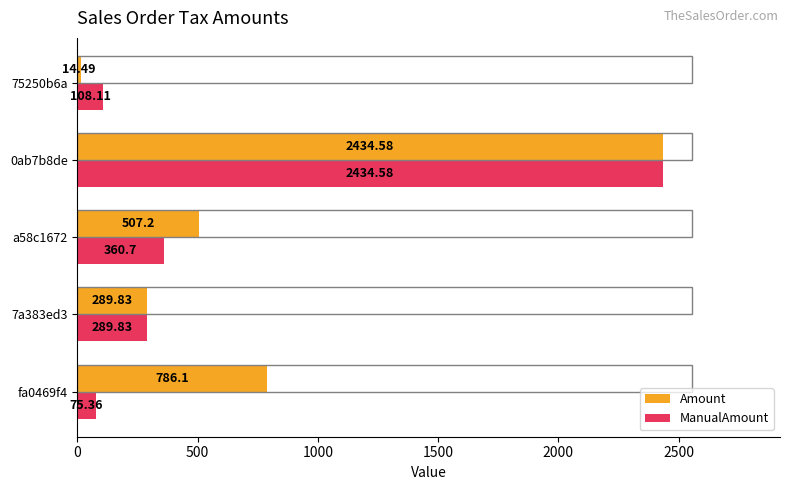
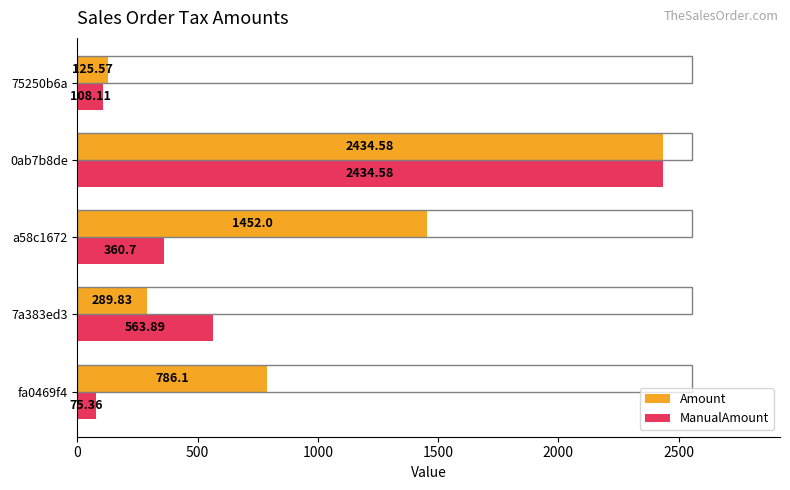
  {
    "Amount": {
-     "75250b6a": 14.49,
+     "75250b6a": 125.57,
      "0ab7b8de": 2434.58,
-     "a58c1672": 507.2,
+     "a58c1672": 1452.0,
      "7a383ed3": 289.83,
      "fa0469f4": 786.1
    },
    "ManualAmount": {
      "75250b6a": 108.11,
      "0ab7b8de": 2434.58,
      "a58c1672": 360.7,
-     "7a383ed3": 289.83,
+     "7a383ed3": 563.89,
      "fa0469f4": 75.36
    }
  }
